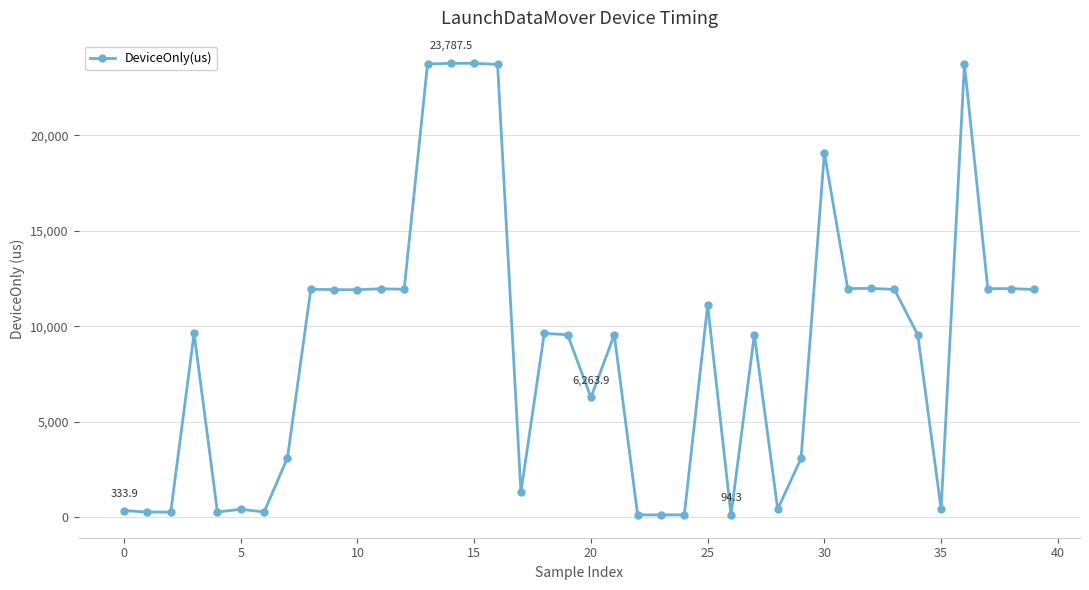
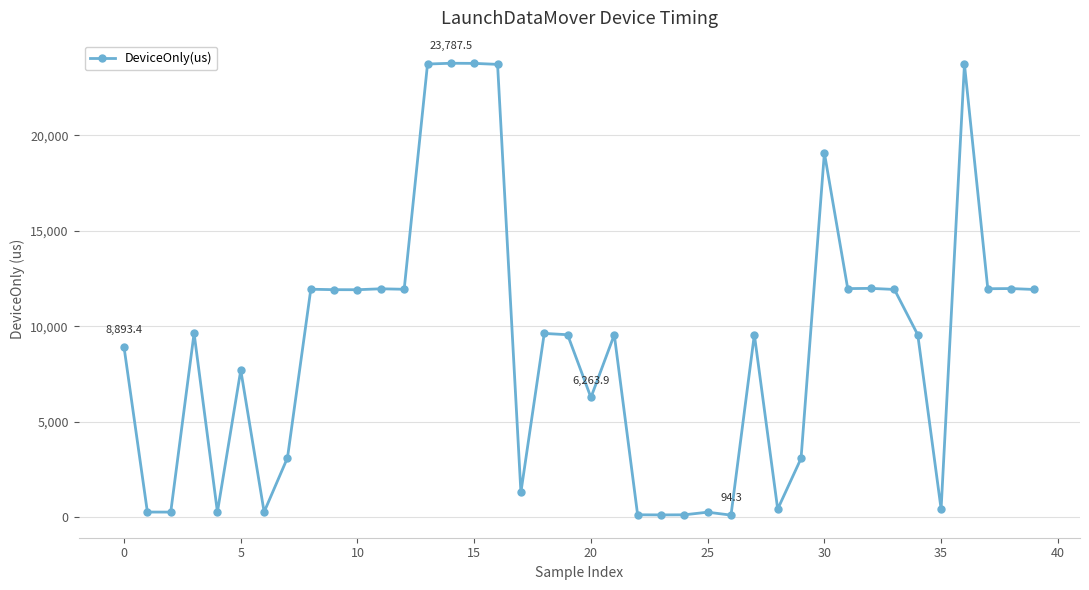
  {
-   "0": "333.9",
-   "5": "400",
+   "0": "8,893.4",
+   "5": "7,700",
    "20": "6,263.9",
-   "25": "11,100"
+   "25": "200"
  }
